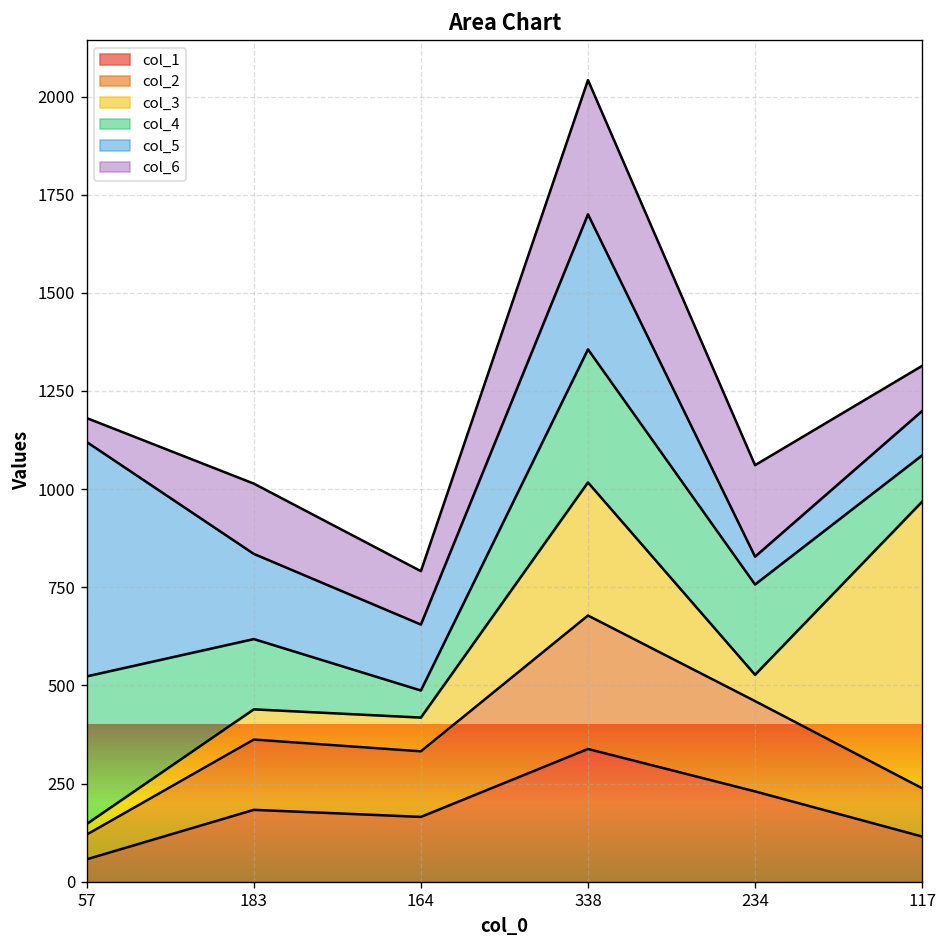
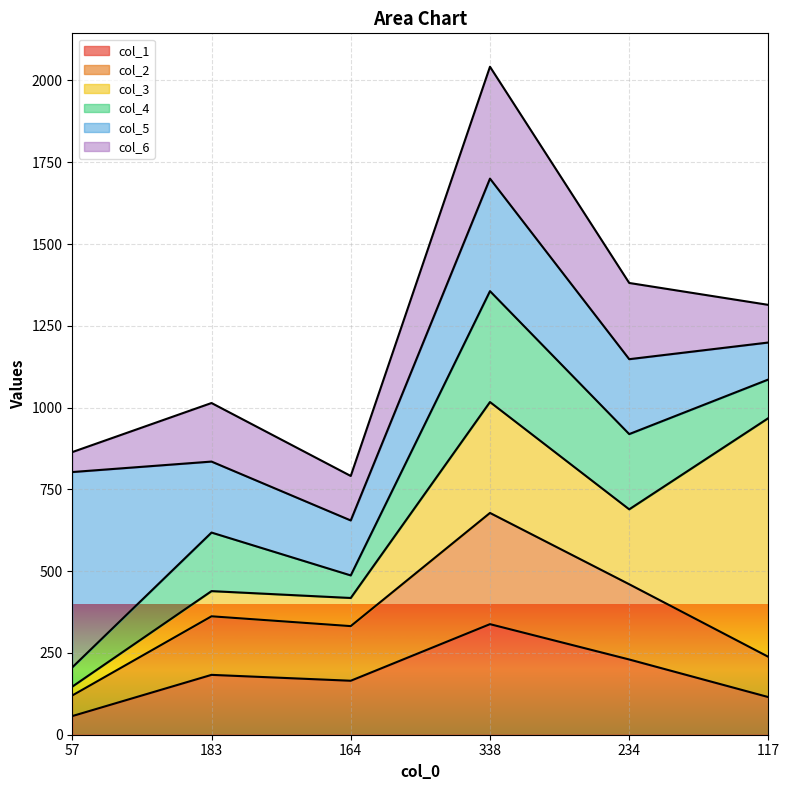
  {
    "col_3": {
      "57": 30,
      "183": 80,
      "164": 90,
      "338": 340,
-     "234": 70,
+     "234": 230,
      "117": 730
    },
    "col_4": {
-     "57": 380,
+     "57": 60,
      "183": 180,
      "164": 70,
      "338": 340,
      "234": 230,
      "117": 120
    },
    "col_5": {
      "57": 600,
      "183": 220,
      "164": 170,
      "338": 340,
-     "234": 70,
+     "234": 230,
      "117": 110
    },
    "col_6": {
      "57": 60,
      "183": 180,
      "164": 140,
      "338": 340,
      "234": 230,
      "117": 120
    }
  }
